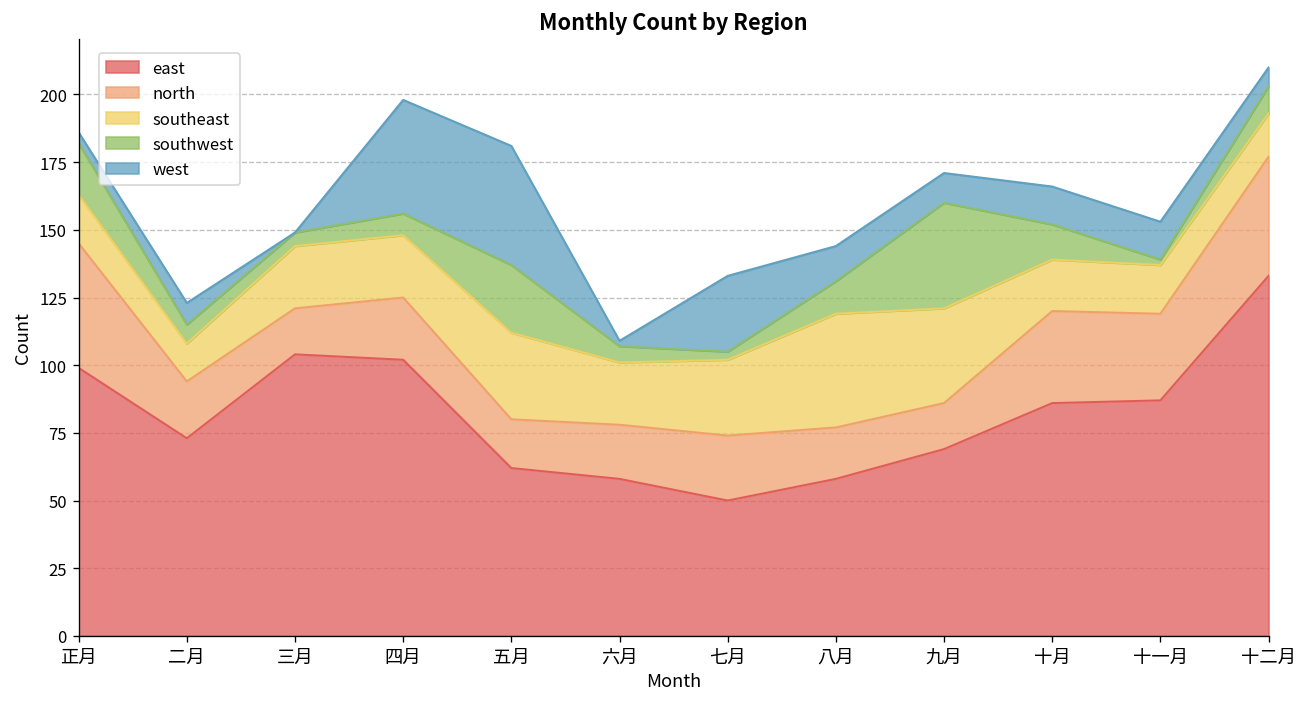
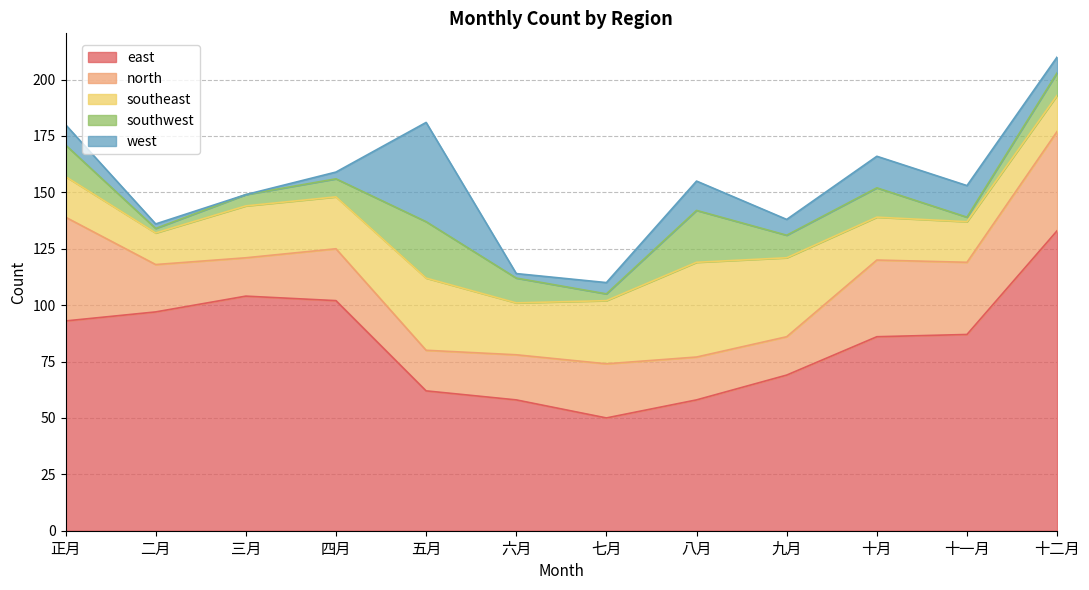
  {
    "east": {
-     "正月": 99,
-     "二月": 73,
+     "正月": 93,
+     "二月": 97,
      "三月": 104,
      "四月": 102,
      "五月": 62,
      "六月": 58,
      "七月": 50,
      "八月": 58,
      "九月": 69,
      "十月": 86,
      "十一月": 87,
      "十二月": 133
    },
    "southwest": {
-     "正月": 19,
-     "二月": 7,
+     "正月": 14,
+     "二月": 2,
      "四月": 8,
      "五月": 25,
-     "六月": 6,
+     "六月": 11,
      "七月": 3,
-     "八月": 12,
-     "九月": 39,
+     "八月": 23,
+     "九月": 10,
      "十月": 13,
      "十一月": 2,
      "十二月": 10
    },
    "west": {
-     "正月": 4,
-     "二月": 8,
-     "四月": 42,
+     "正月": 9,
+     "二月": 2,
+     "四月": 3,
      "五月": 44,
      "六月": 2,
-     "七月": 28,
+     "七月": 5,
      "八月": 13,
-     "九月": 11,
+     "九月": 7,
      "十月": 14,
      "十一月": 14,
      "十二月": 7
    }
  }
